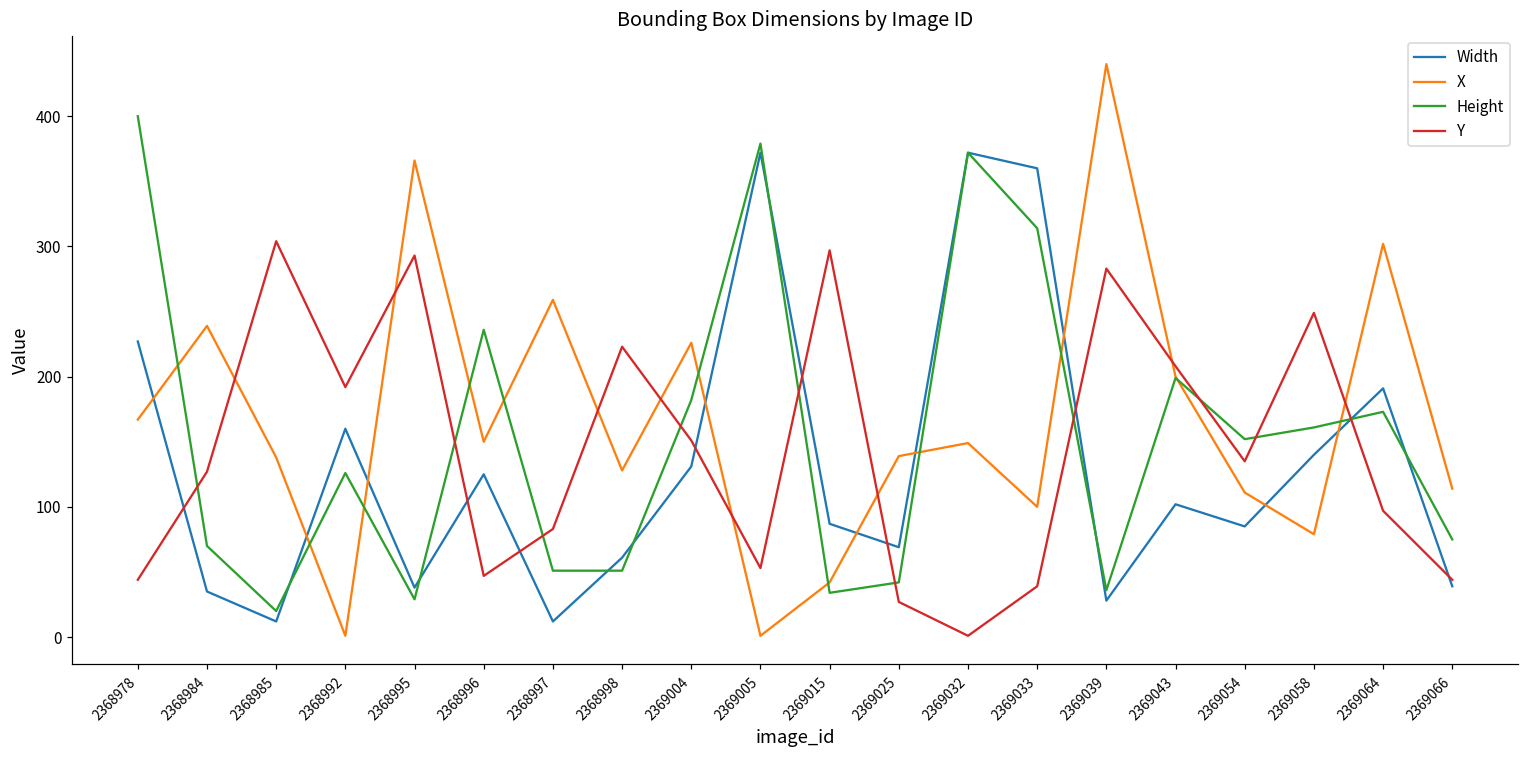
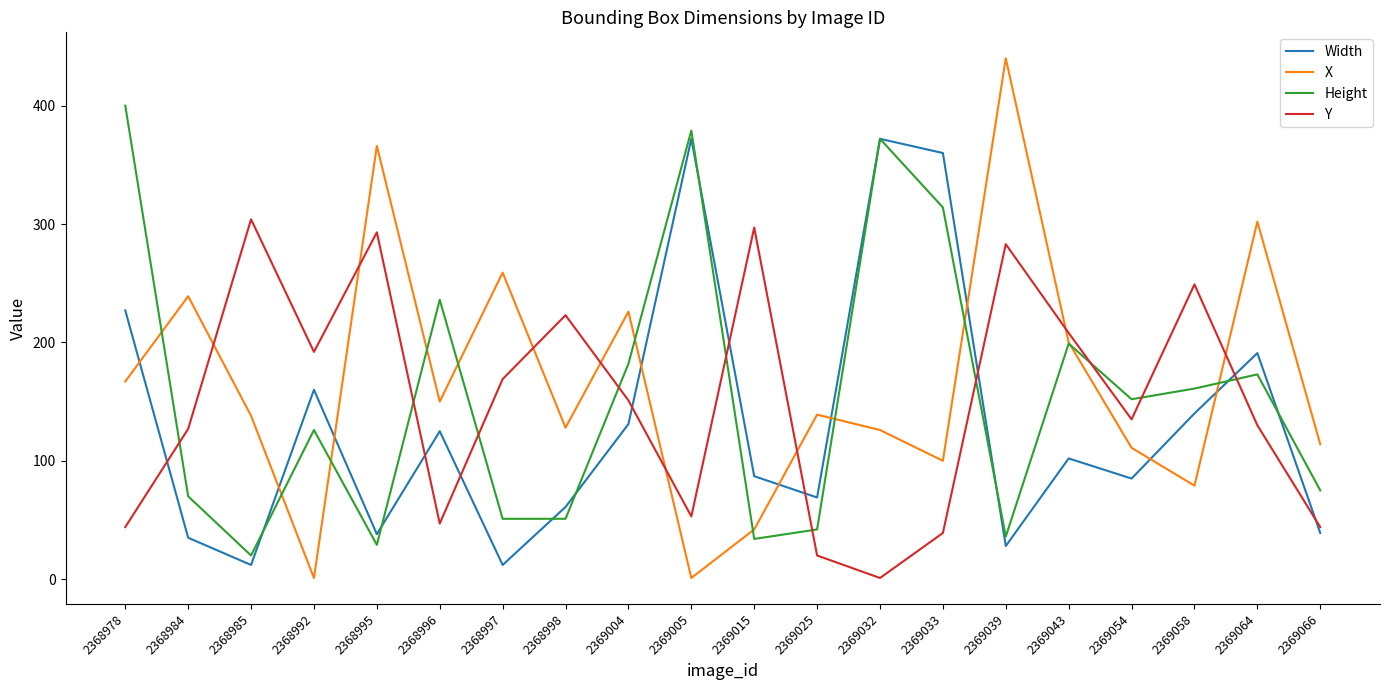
  {
    "Width": {
      "2368978": 227,
      "2368984": 35,
      "2368985": 12,
      "2368992": 160,
      "2368995": 38,
      "2368996": 125,
      "2368997": 12,
      "2368998": 61,
      "2369004": 131,
      "2369005": 372,
      "2369015": 87,
      "2369025": 69,
      "2369033": 360,
      "2369039": 28,
      "2369043": 102,
      "2369054": 85,
      "2369058": 140,
      "2369064": 191,
      "2369066": 39
    },
    "X": {
      "2368978": 167,
      "2368984": 239,
      "2368985": 138,
      "2368992": 1,
      "2368995": 366,
      "2368996": 150,
      "2368997": 259,
      "2368998": 128,
      "2369004": 226,
      "2369005": 1,
      "2369015": 42,
      "2369025": 139,
-     "2369032": 149,
+     "2369032": 126,
      "2369033": 100,
      "2369039": 440,
      "2369054": 111,
      "2369058": 79,
      "2369064": 302,
      "2369066": 114
    },
    "Height": {
      "2368978": 400,
      "2368984": 70,
      "2368985": 20,
      "2368992": 126,
      "2368995": 29,
      "2368996": 236,
      "2368997": 51,
      "2368998": 51,
      "2369004": 182,
      "2369005": 379,
      "2369015": 34,
      "2369025": 42,
      "2369033": 314,
      "2369039": 36,
      "2369054": 152,
      "2369058": 161,
      "2369064": 173,
      "2369066": 75
    },
    "Y": {
      "2368978": 44,
      "2368984": 127,
      "2368985": 304,
      "2368992": 192,
      "2368995": 293,
      "2368996": 47,
-     "2368997": 83,
+     "2368997": 169,
      "2368998": 223,
      "2369004": 151,
      "2369005": 53,
      "2369015": 297,
-     "2369025": 27,
+     "2369025": 20,
      "2369032": 1,
      "2369033": 39,
      "2369039": 283,
      "2369043": 208,
      "2369054": 135,
      "2369058": 249,
-     "2369064": 97,
+     "2369064": 130,
      "2369066": 44
    }
  }
